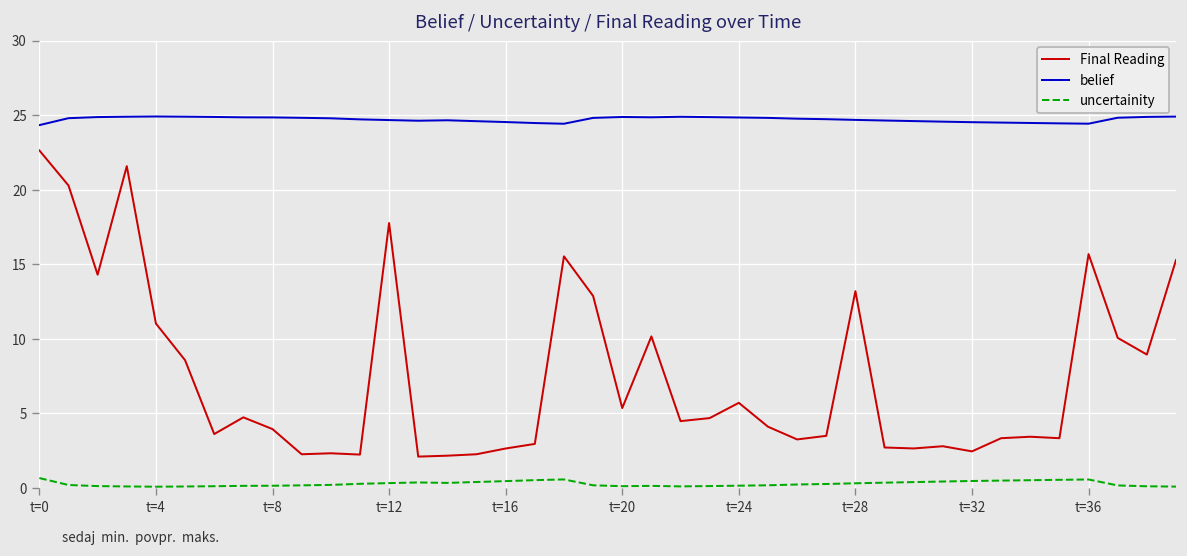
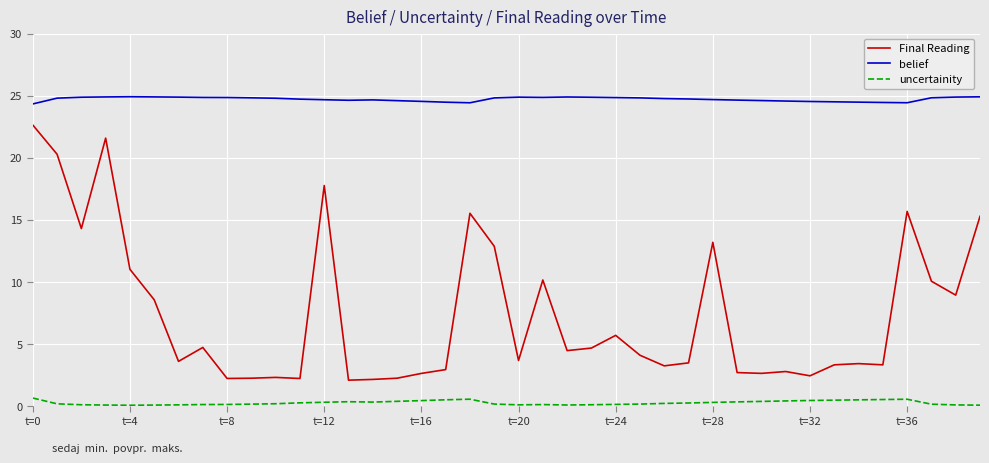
  {
    "Final Reading": {
      "t=0": 22.6,
      "t=4": 11.0,
-     "t=8": 3.9,
+     "t=8": 2.2,
      "t=12": 17.8,
      "t=16": 2.6,
-     "t=20": 5.4,
+     "t=20": 3.7,
      "t=24": 5.7,
      "t=28": 13.2,
      "t=32": 2.5,
      "t=36": 15.7
    },
    "belief": {
      "t=0": 24.3,
      "t=4": 24.9,
      "t=8": 24.9,
      "t=12": 24.7,
      "t=16": 24.5,
      "t=20": 24.9,
      "t=24": 24.8,
      "t=28": 24.7,
      "t=32": 24.5,
      "t=36": 24.4
    },
    "uncertainity": {
      "t=0": 0.7,
      "t=4": 0.1,
      "t=8": 0.1,
      "t=12": 0.3,
      "t=16": 0.5,
      "t=20": 0.1,
      "t=24": 0.2,
      "t=28": 0.3,
      "t=32": 0.5,
      "t=36": 0.6
    }
  }
